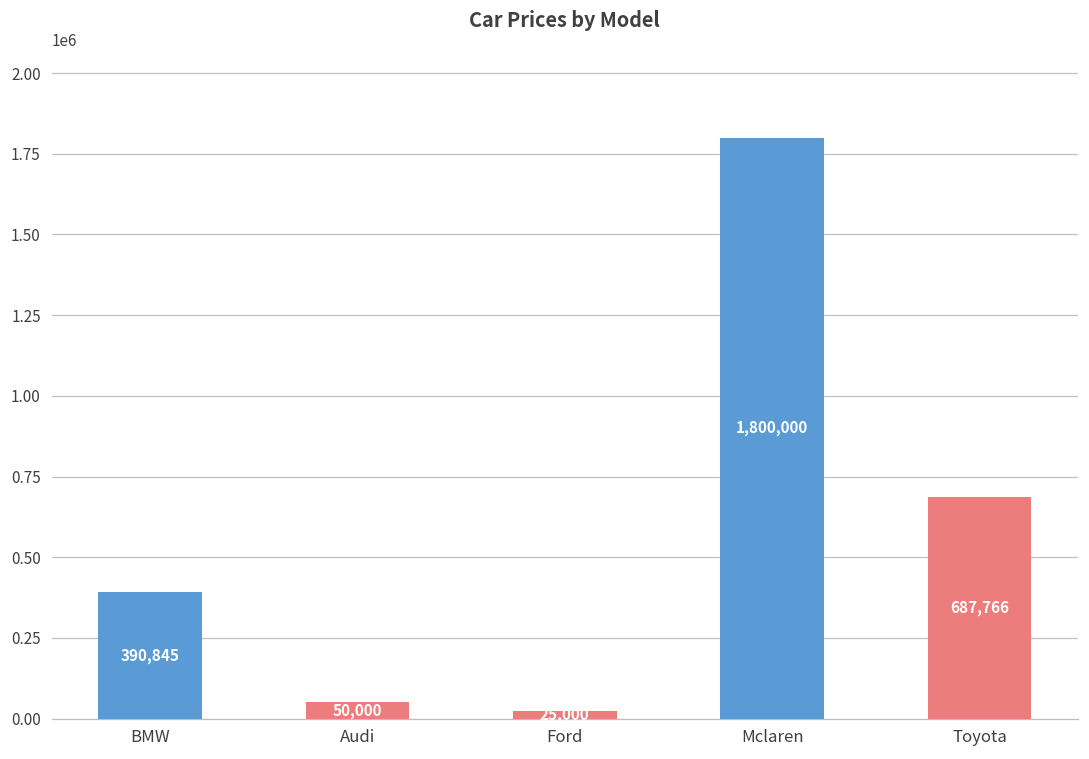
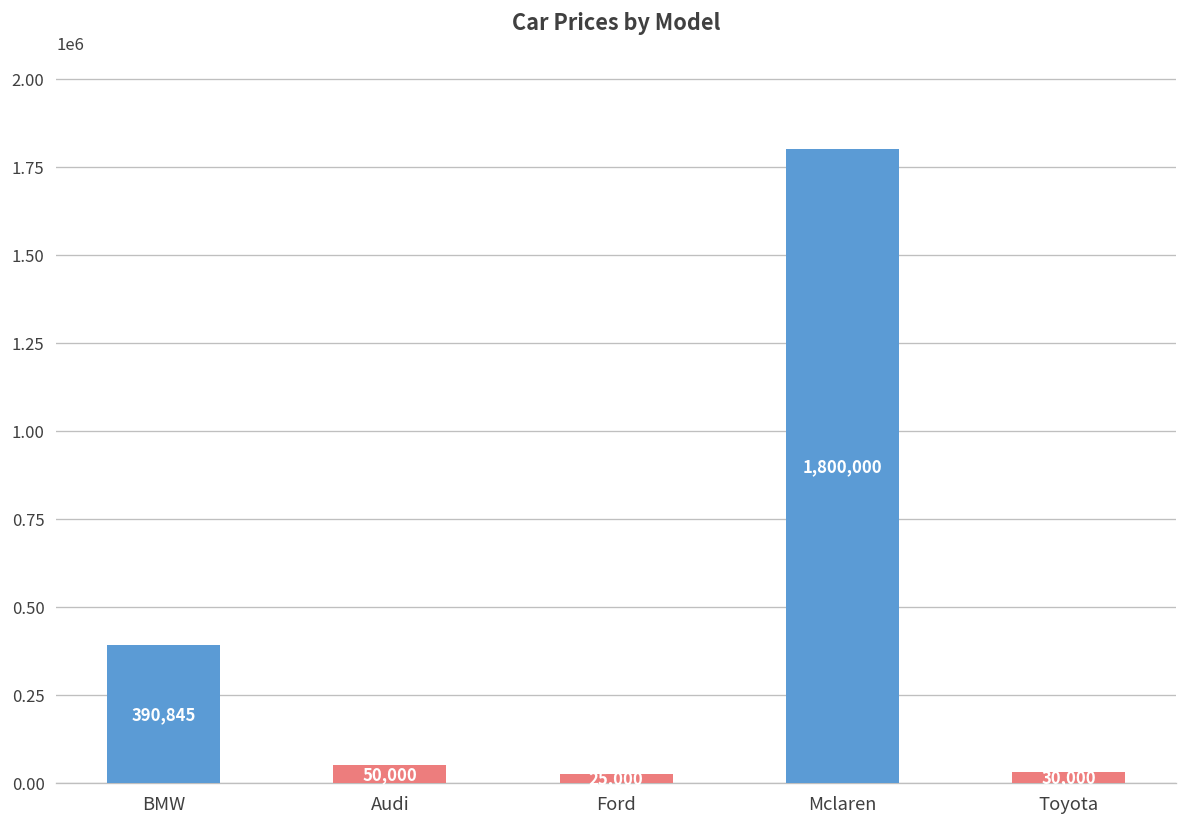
  {
    "Ford": 30000,
-   "Toyota": 690000
+   "Toyota": 30000
  }
